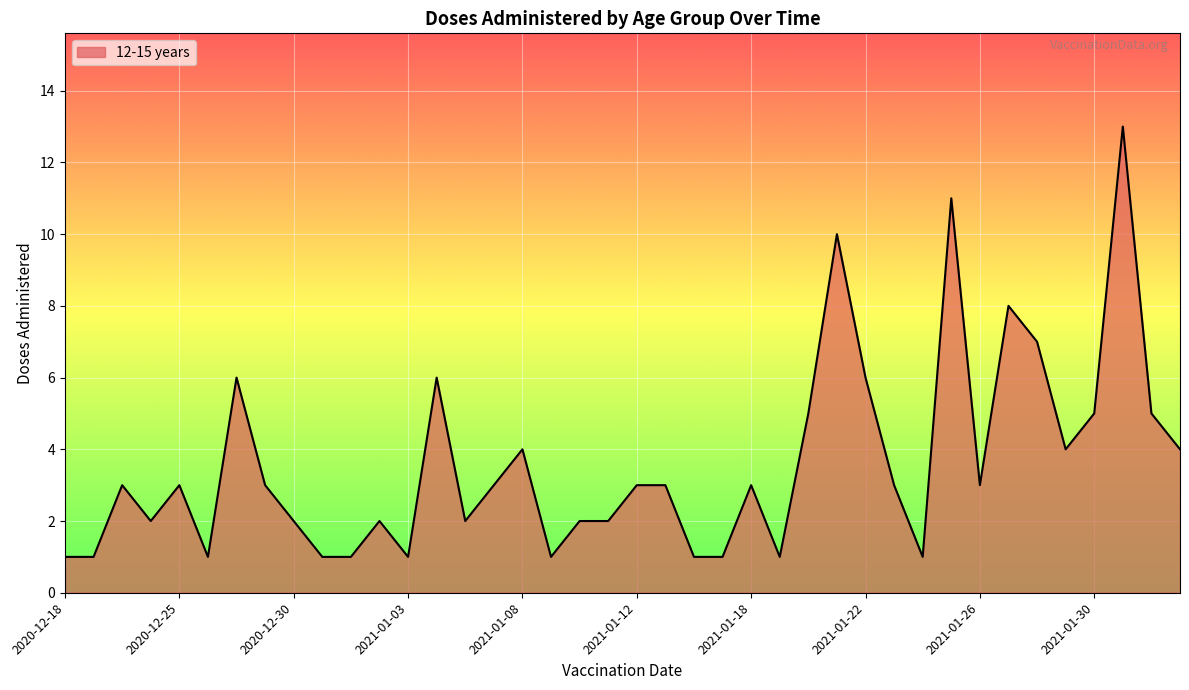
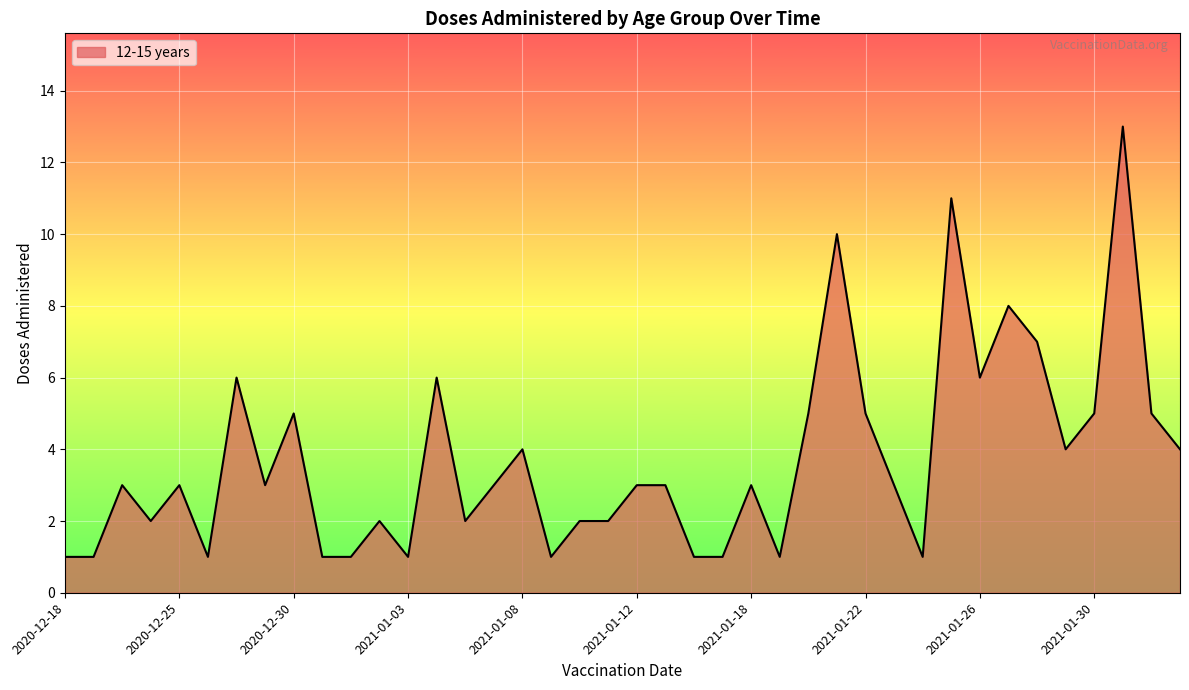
  {
    "2020-12-18": 1,
    "2020-12-25": 3,
-   "2020-12-30": 2,
+   "2020-12-30": 5,
    "2021-01-03": 1,
    "2021-01-08": 4,
    "2021-01-12": 3,
    "2021-01-18": 3,
-   "2021-01-22": 6,
-   "2021-01-26": 3,
+   "2021-01-22": 5,
+   "2021-01-26": 6,
    "2021-01-30": 5
  }
